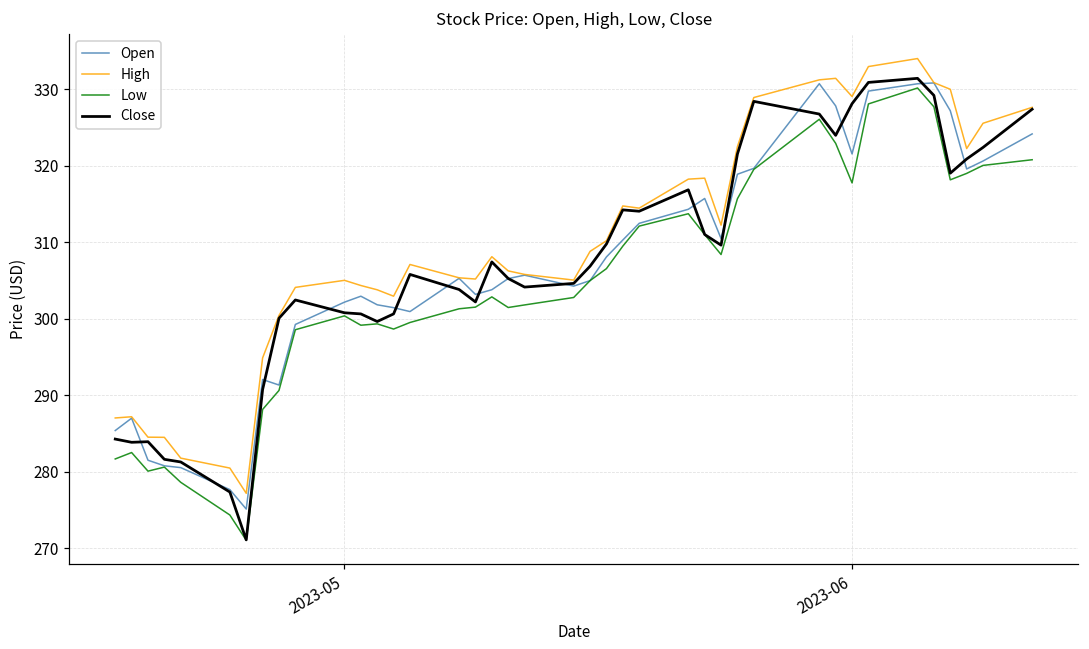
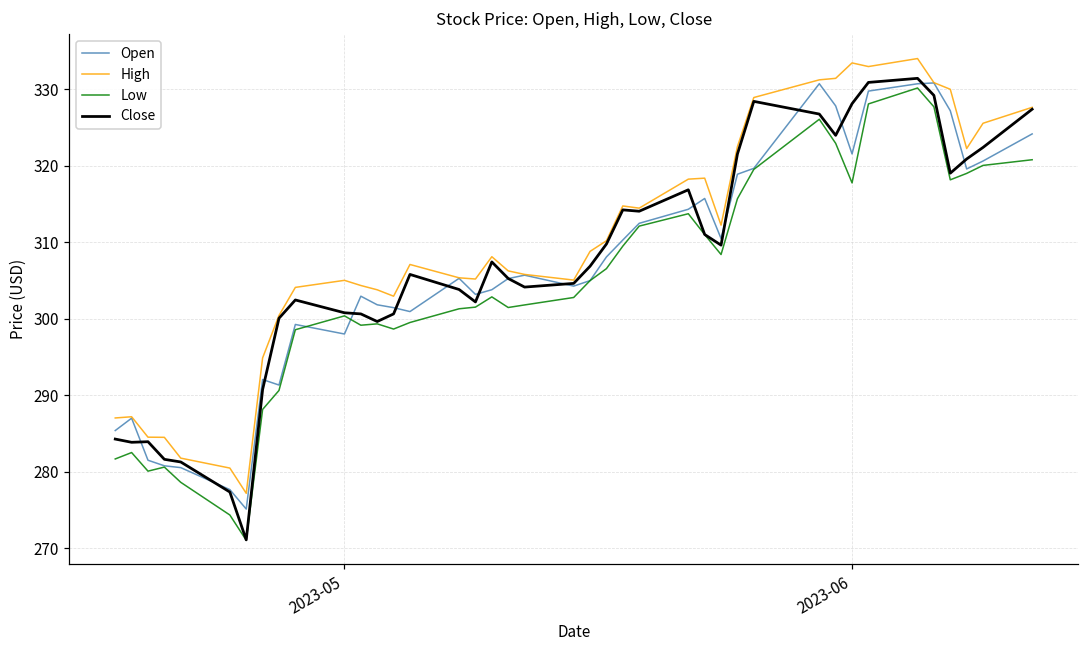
  {
    "Open": {
-     "2023-05": 302,
+     "2023-05": 298,
      "2023-06": 322
    },
    "High": {
      "2023-05": 305,
-     "2023-06": 329
+     "2023-06": 333
    },
    "Low": {
      "2023-05": 300,
      "2023-06": 318
    },
    "Close": {
      "2023-05": 301,
      "2023-06": 328
    }
  }
